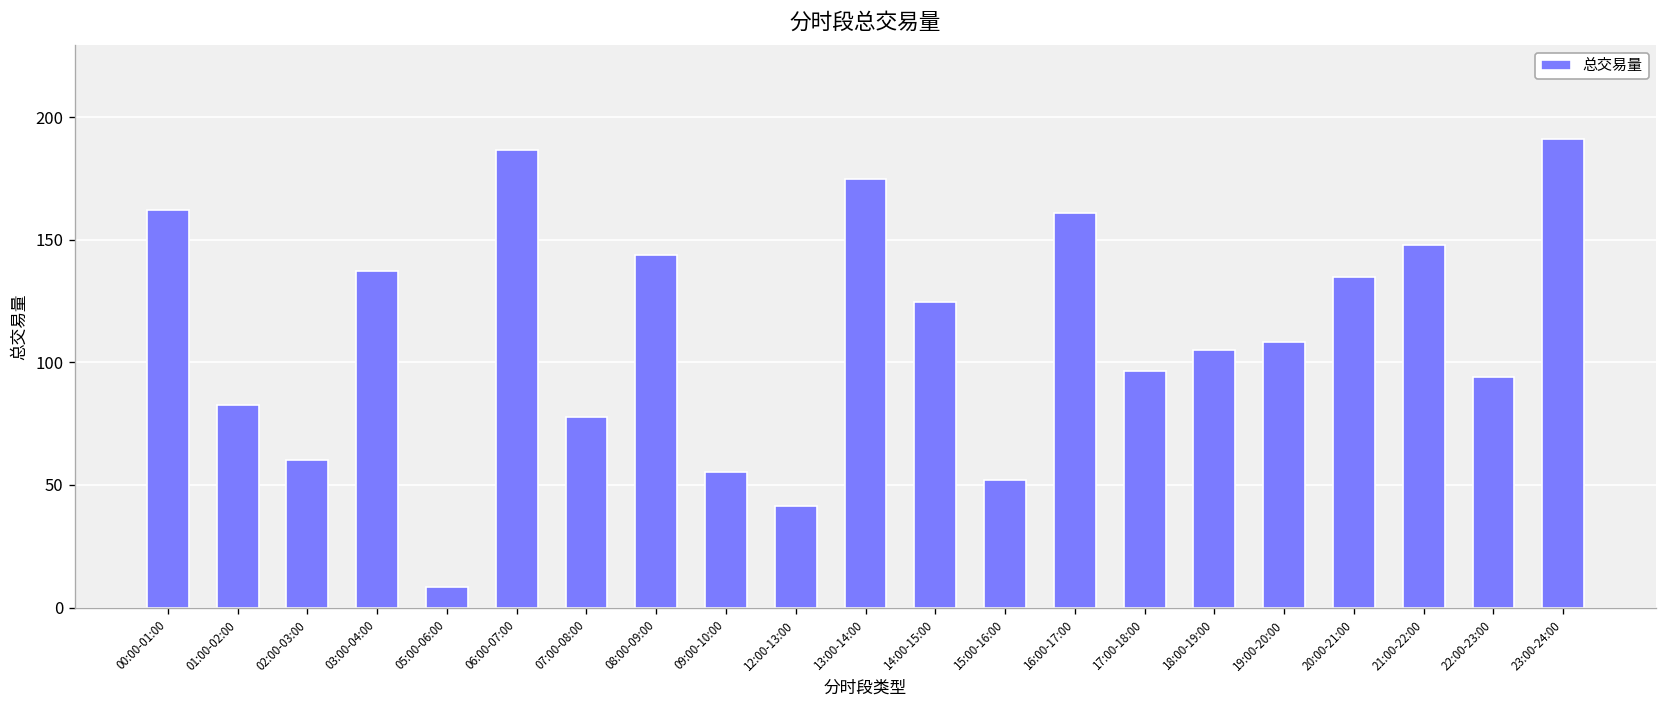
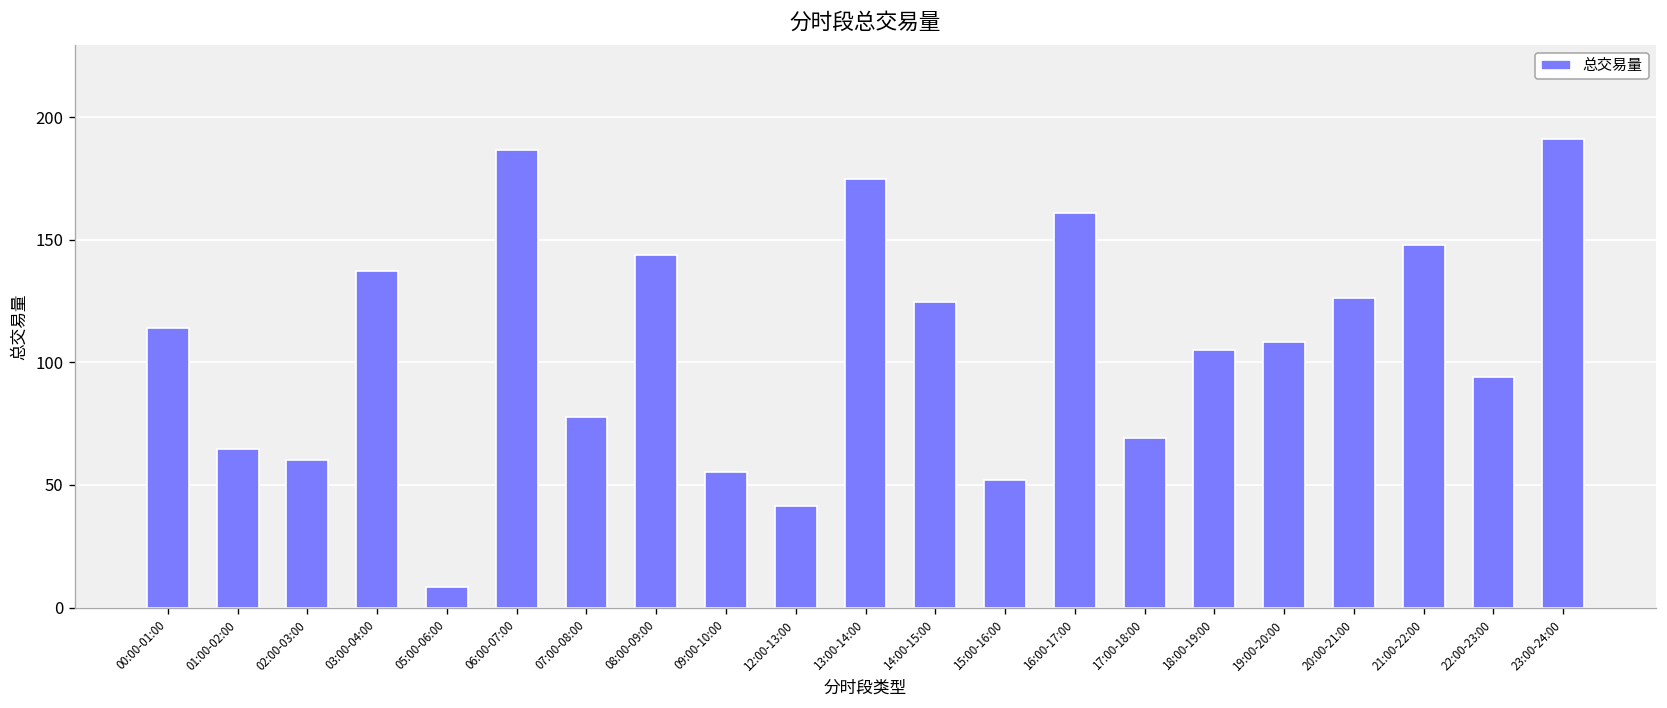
  {
-   "00:00-01:00": 162,
-   "01:00-02:00": 83,
+   "00:00-01:00": 114,
+   "01:00-02:00": 65,
    "02:00-03:00": 60,
    "03:00-04:00": 137,
    "05:00-06:00": 8,
    "06:00-07:00": 187,
    "07:00-08:00": 78,
    "08:00-09:00": 144,
    "09:00-10:00": 55,
    "12:00-13:00": 41,
    "13:00-14:00": 175,
    "14:00-15:00": 125,
    "15:00-16:00": 52,
    "16:00-17:00": 161,
-   "17:00-18:00": 97,
+   "17:00-18:00": 69,
    "18:00-19:00": 105,
    "19:00-20:00": 108,
-   "20:00-21:00": 135,
+   "20:00-21:00": 126,
    "21:00-22:00": 148,
    "22:00-23:00": 94,
    "23:00-24:00": 191
  }
